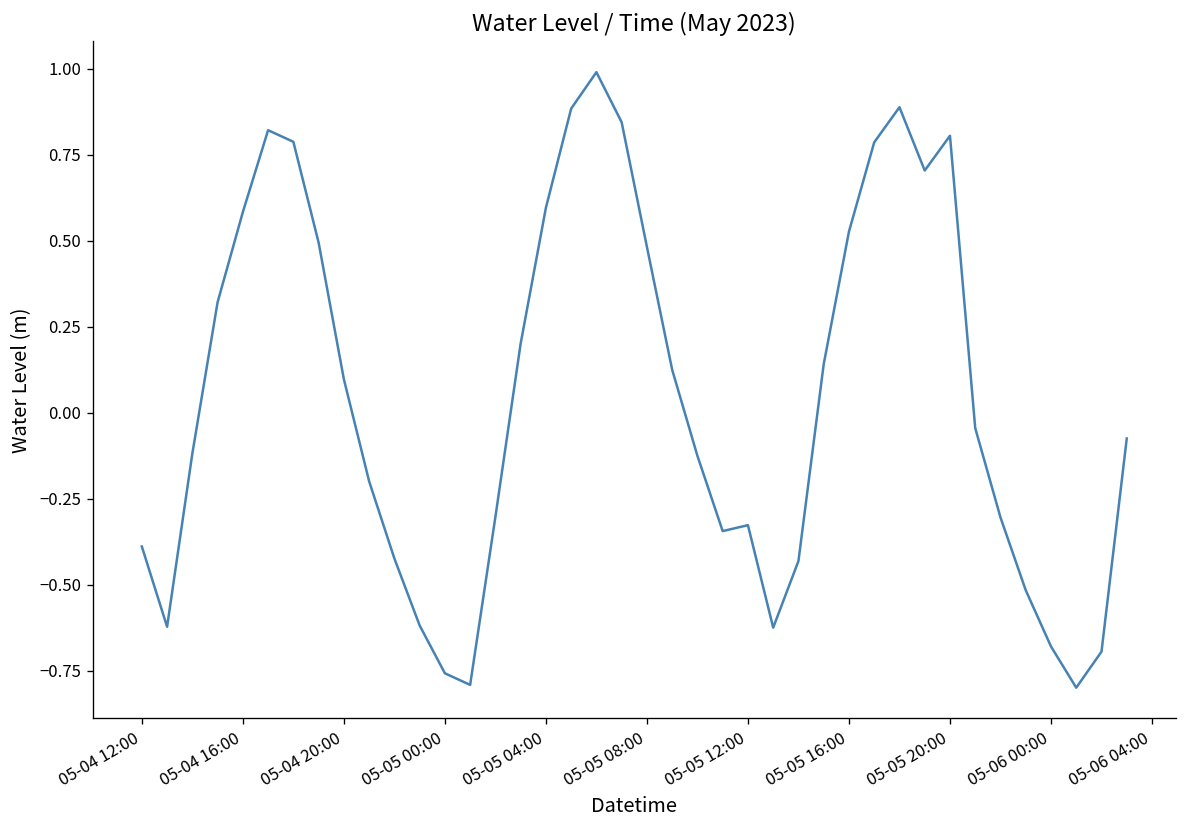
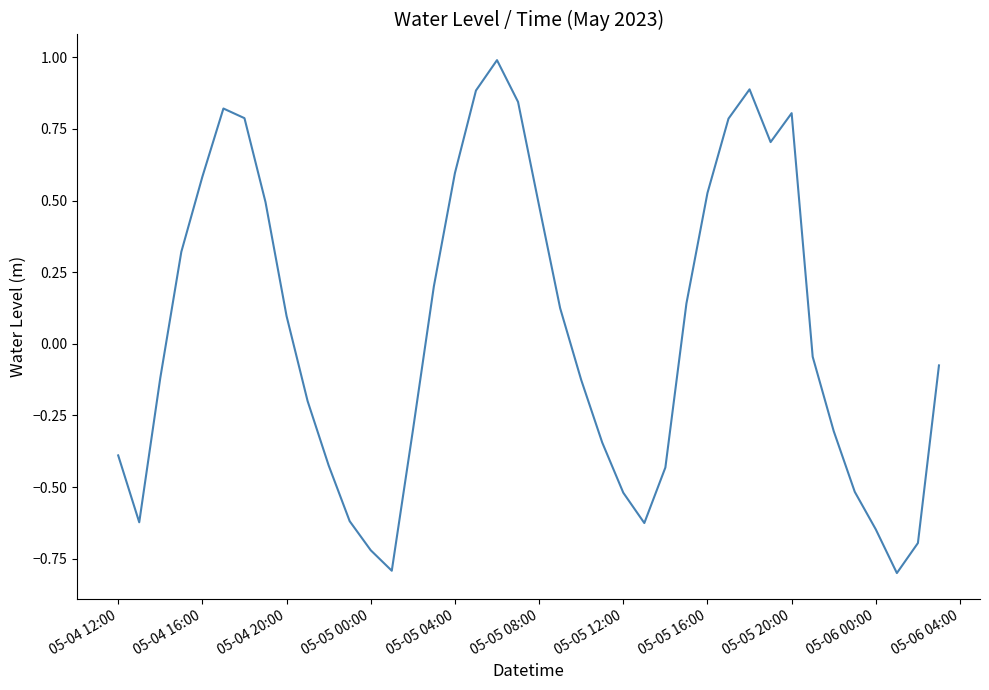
  {
    "05-04 12:00": -0.39,
    "05-04 16:00": 0.58,
    "05-04 20:00": 0.10,
-   "05-05 00:00": -0.76,
+   "05-05 00:00": -0.72,
    "05-05 04:00": 0.60,
    "05-05 08:00": 0.48,
-   "05-05 12:00": -0.33,
+   "05-05 12:00": -0.52,
    "05-05 16:00": 0.53,
    "05-05 20:00": 0.80,
-   "05-06 00:00": -0.68
+   "05-06 00:00": -0.65
  }
